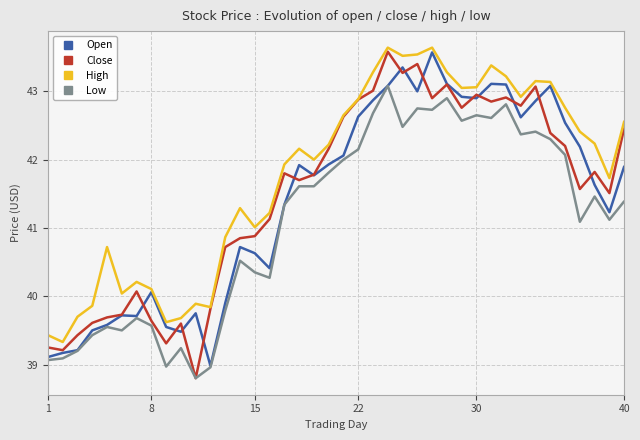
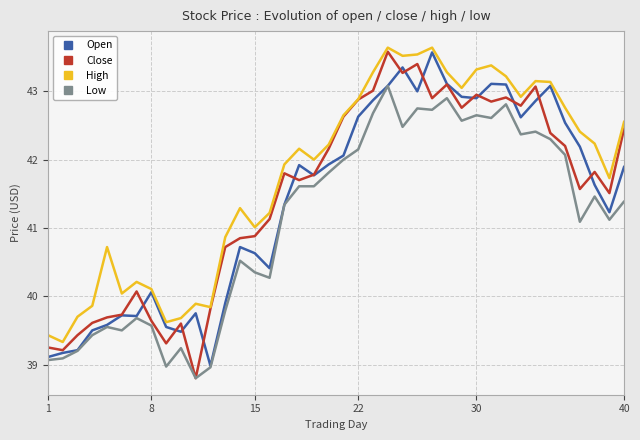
  {
    "Open": {
      "1": 39.1,
      "8": 40.1,
      "15": 40.6,
      "22": 42.6,
      "30": 42.9,
      "40": 41.9
    },
    "Close": {
      "1": 39.3,
      "8": 39.6,
      "15": 40.9,
      "30": 43.0,
      "40": 42.5
    },
    "High": {
      "1": 39.4,
      "8": 40.1,
      "15": 41.0,
-     "30": 43.1,
+     "30": 43.3,
      "40": 42.6
    },
    "Low": {
      "1": 39.1,
      "8": 39.6,
      "15": 40.4,
      "22": 42.2,
      "30": 42.7,
      "40": 41.4
    }
  }
